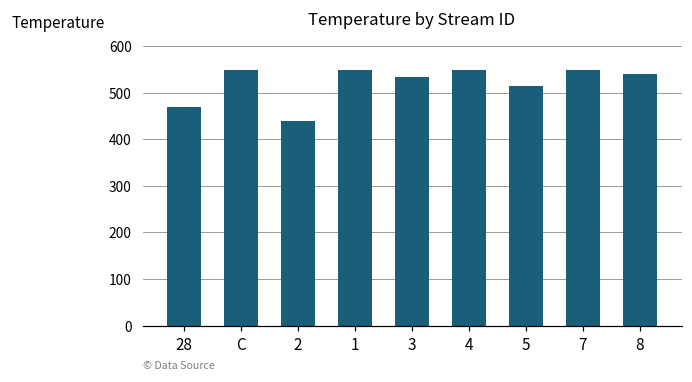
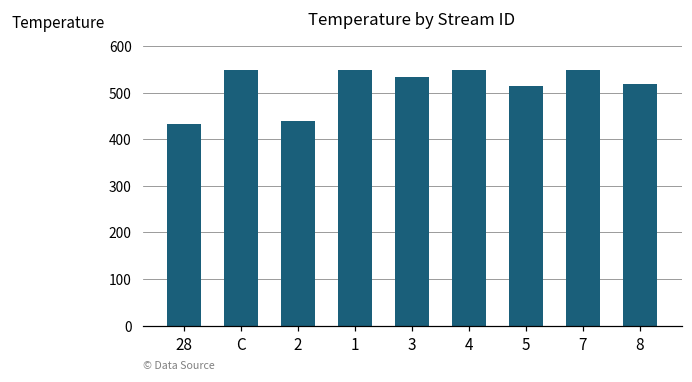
  {
-   "28": 470,
+   "28": 430,
    "C": 550,
    "2": 440,
    "1": 550,
    "3": 530,
    "4": 550,
    "5": 510,
    "7": 550,
-   "8": 540
+   "8": 520
  }
